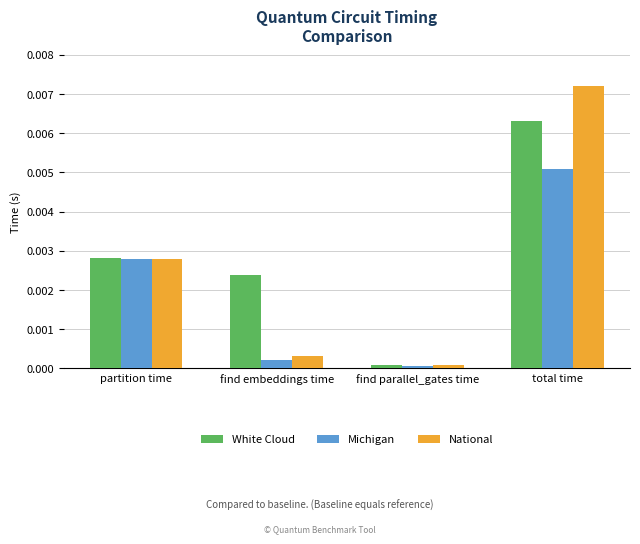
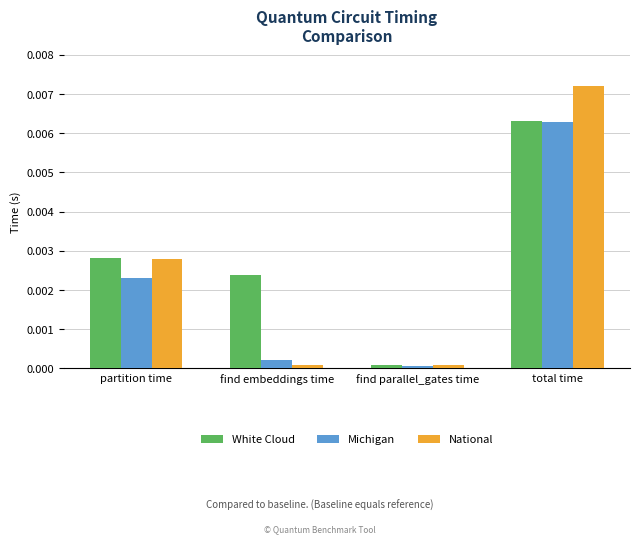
  {
    "White Cloud": {
      "partition time": 0.0028,
      "find embeddings time": 0.0024,
      "find parallel_gates time": 0.0001,
      "total time": 0.0063
    },
    "Michigan": {
-     "partition time": 0.0028,
+     "partition time": 0.0023,
      "find embeddings time": 0.0002,
-     "total time": 0.0051
+     "total time": 0.0063
    },
    "National": {
      "partition time": 0.0028,
-     "find embeddings time": 0.0003,
+     "find embeddings time": 0.0001,
      "find parallel_gates time": 0.0001,
      "total time": 0.0072
    }
  }
